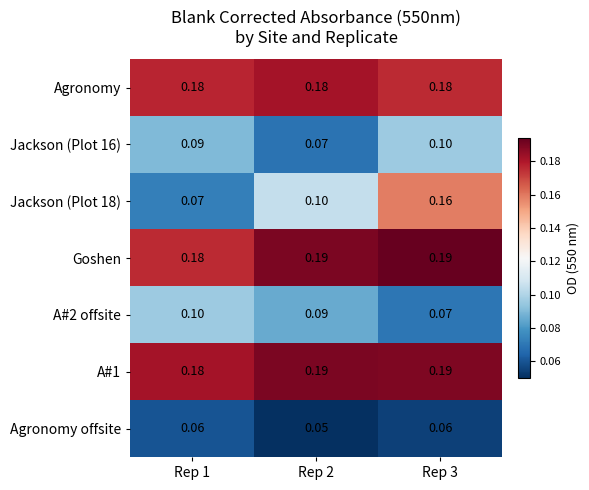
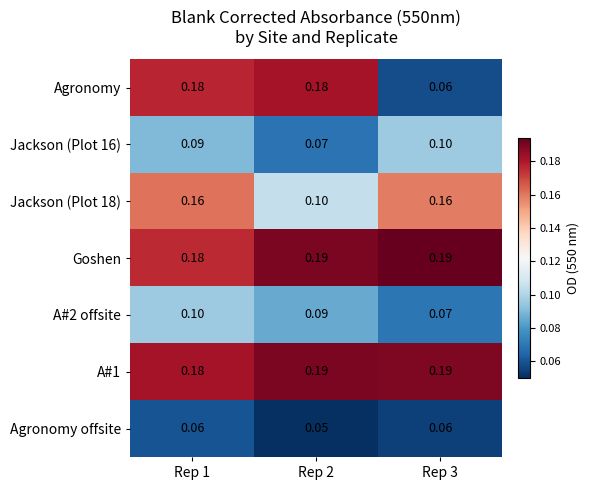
  {
    "Agronomy": {
      "Rep 1": 0.18,
      "Rep 2": 0.18,
-     "Rep 3": 0.18
+     "Rep 3": 0.06
    },
    "Jackson (Plot 16)": {
      "Rep 1": 0.09,
      "Rep 2": 0.07,
      "Rep 3": 0.10
    },
    "Jackson (Plot 18)": {
-     "Rep 1": 0.07,
+     "Rep 1": 0.16,
      "Rep 2": 0.10,
      "Rep 3": 0.16
    },
    "Goshen": {
      "Rep 1": 0.18,
      "Rep 2": 0.19,
      "Rep 3": 0.19
    },
    "A#2 offsite": {
      "Rep 1": 0.10,
      "Rep 2": 0.09,
      "Rep 3": 0.07
    },
    "A#1": {
      "Rep 1": 0.18,
      "Rep 2": 0.19,
      "Rep 3": 0.19
    },
    "Agronomy offsite": {
      "Rep 1": 0.06,
      "Rep 2": 0.05,
      "Rep 3": 0.06
    }
  }
